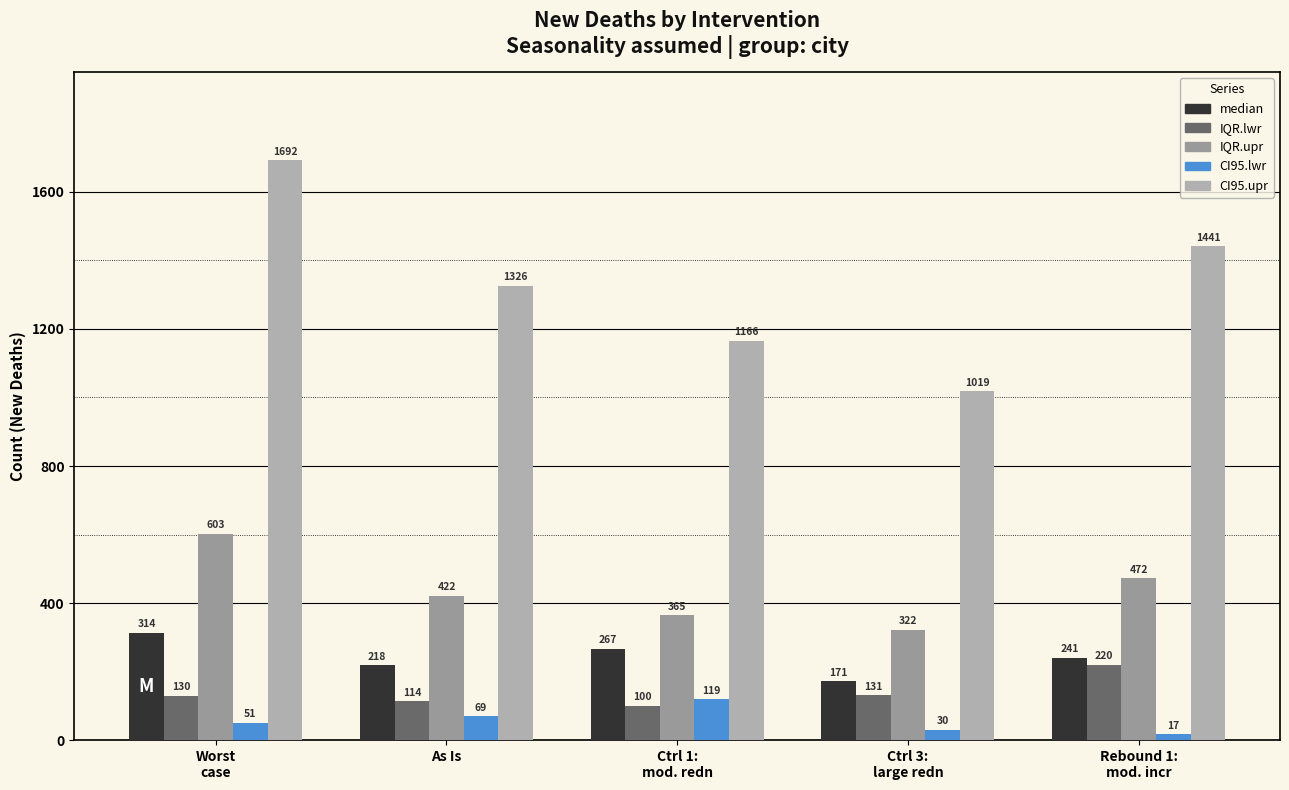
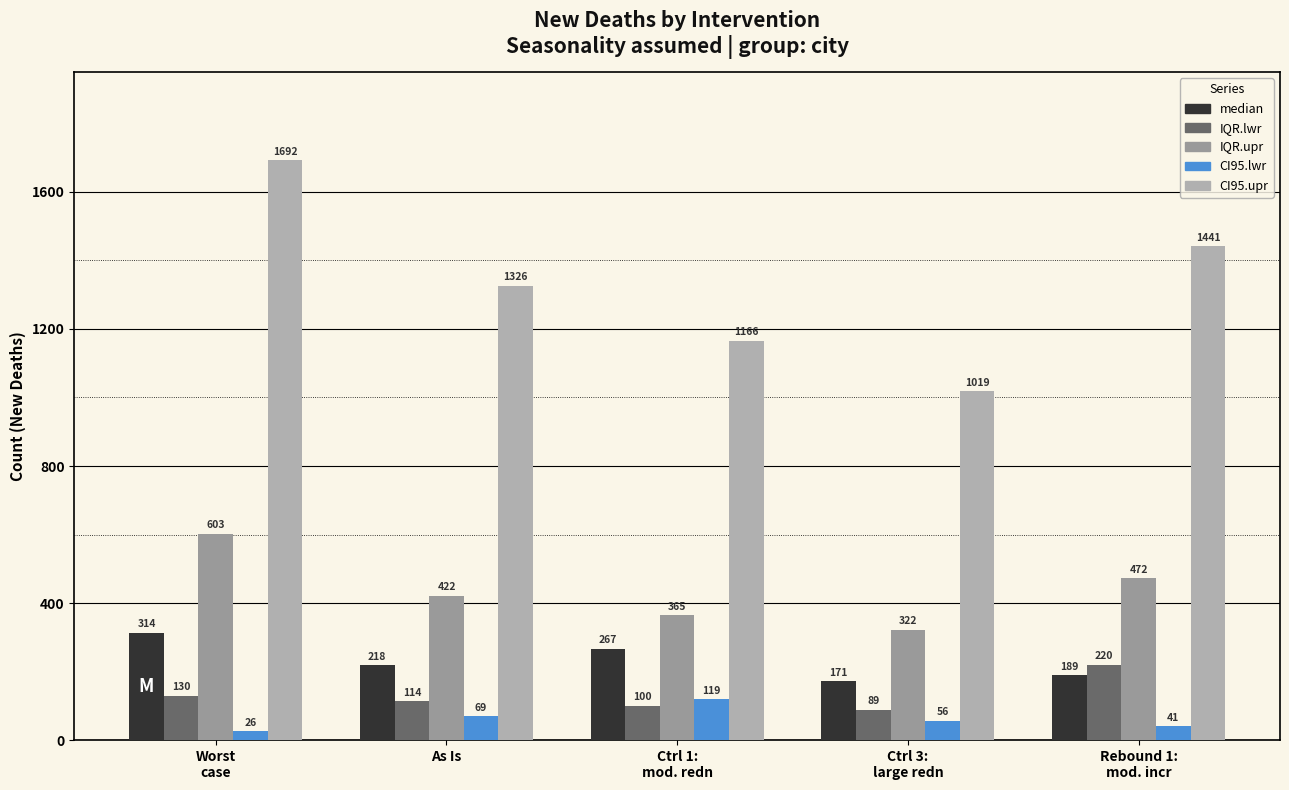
  {
    "median": {
      "Worst case": 314,
      "As Is": 218,
      "Ctrl 1: mod. redn": 267,
      "Ctrl 3: large redn": 171,
-     "Rebound 1: mod. incr": 241
+     "Rebound 1: mod. incr": 189
    },
    "IQR.lwr": {
      "Worst case": 130,
      "As Is": 114,
      "Ctrl 1: mod. redn": 100,
-     "Ctrl 3: large redn": 131,
+     "Ctrl 3: large redn": 89,
      "Rebound 1: mod. incr": 220
    },
    "CI95.lwr": {
-     "Worst case": 51,
+     "Worst case": 26,
      "As Is": 69,
      "Ctrl 1: mod. redn": 119,
-     "Ctrl 3: large redn": 30,
-     "Rebound 1: mod. incr": 17
+     "Ctrl 3: large redn": 56,
+     "Rebound 1: mod. incr": 41
    }
  }
